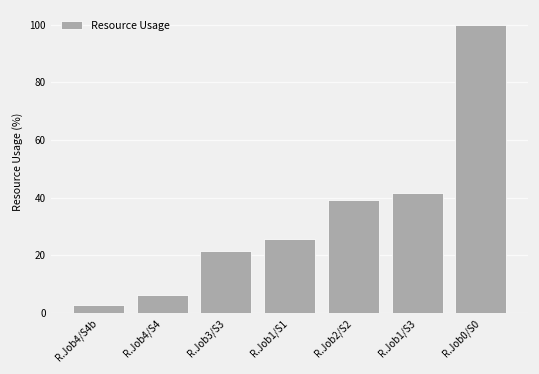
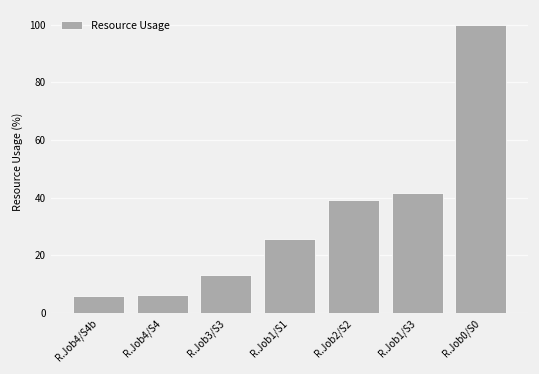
  {
-   "R.Job4/S4b": 3,
+   "R.Job4/S4b": 6,
    "R.Job4/S4": 6,
-   "R.Job3/S3": 22,
+   "R.Job3/S3": 13,
    "R.Job1/S1": 26,
    "R.Job2/S2": 39,
    "R.Job1/S3": 41,
    "R.Job0/S0": 100
  }
